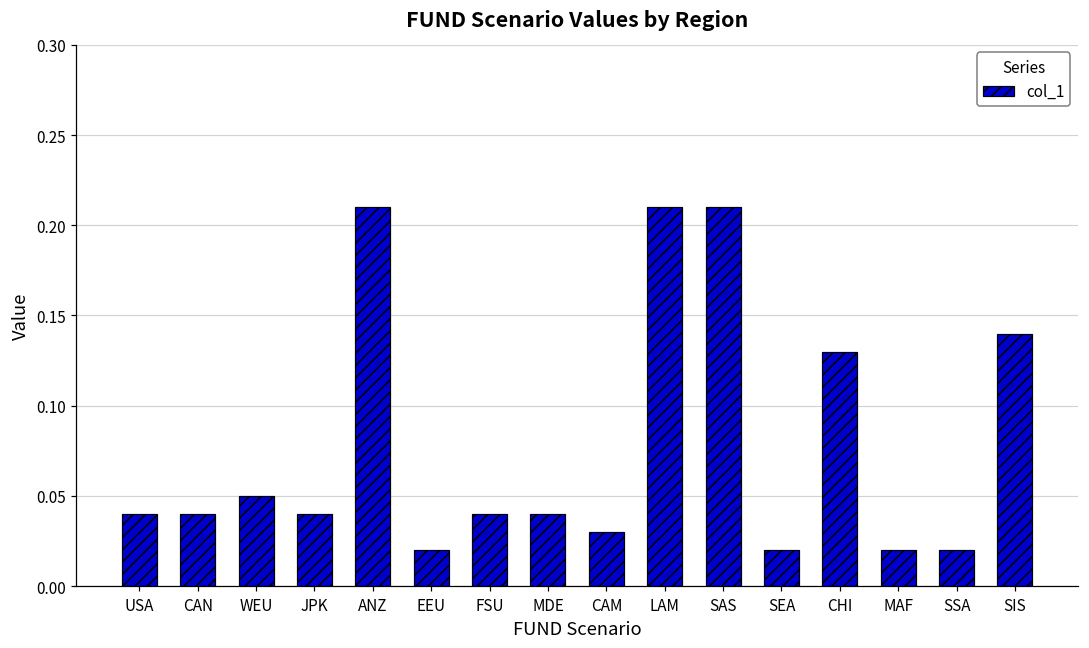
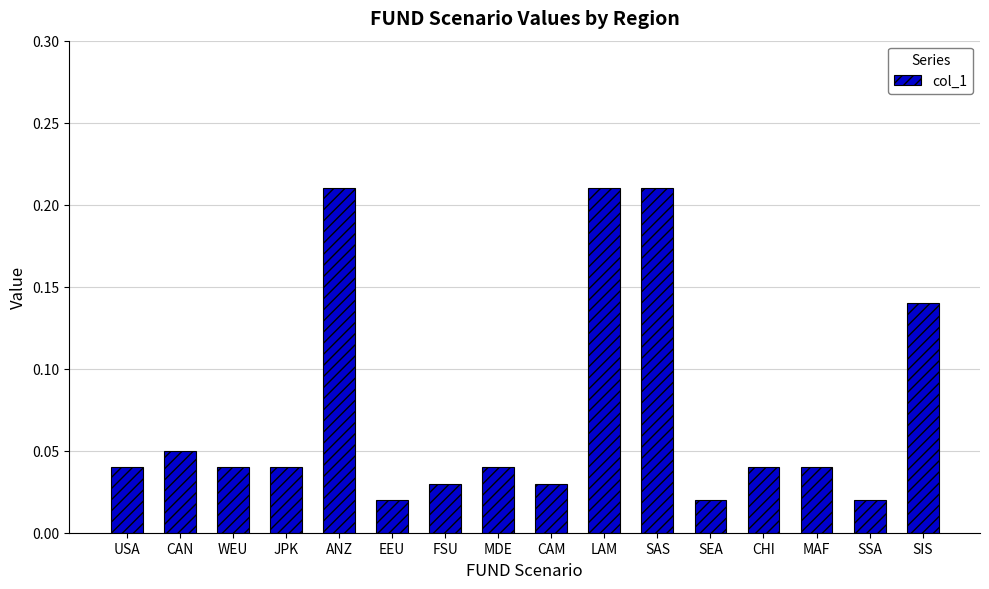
  {
    "USA": 0.04,
-   "CAN": 0.04,
-   "WEU": 0.05,
+   "CAN": 0.05,
+   "WEU": 0.04,
    "JPK": 0.04,
    "ANZ": 0.21,
    "EEU": 0.02,
-   "FSU": 0.04,
+   "FSU": 0.03,
    "MDE": 0.04,
    "CAM": 0.03,
    "LAM": 0.21,
    "SAS": 0.21,
    "SEA": 0.02,
-   "CHI": 0.13,
-   "MAF": 0.02,
+   "CHI": 0.04,
+   "MAF": 0.04,
    "SSA": 0.02,
    "SIS": 0.14
  }
